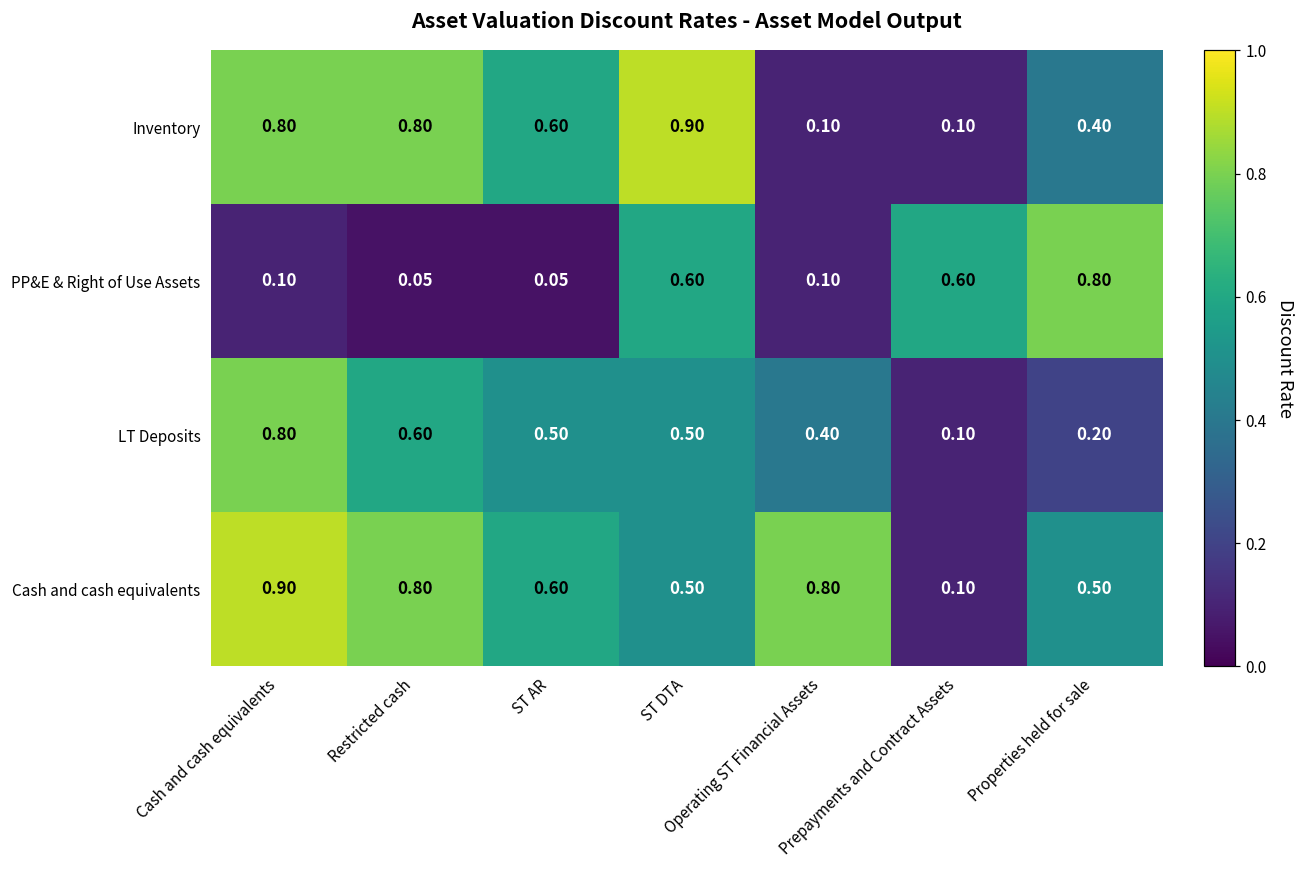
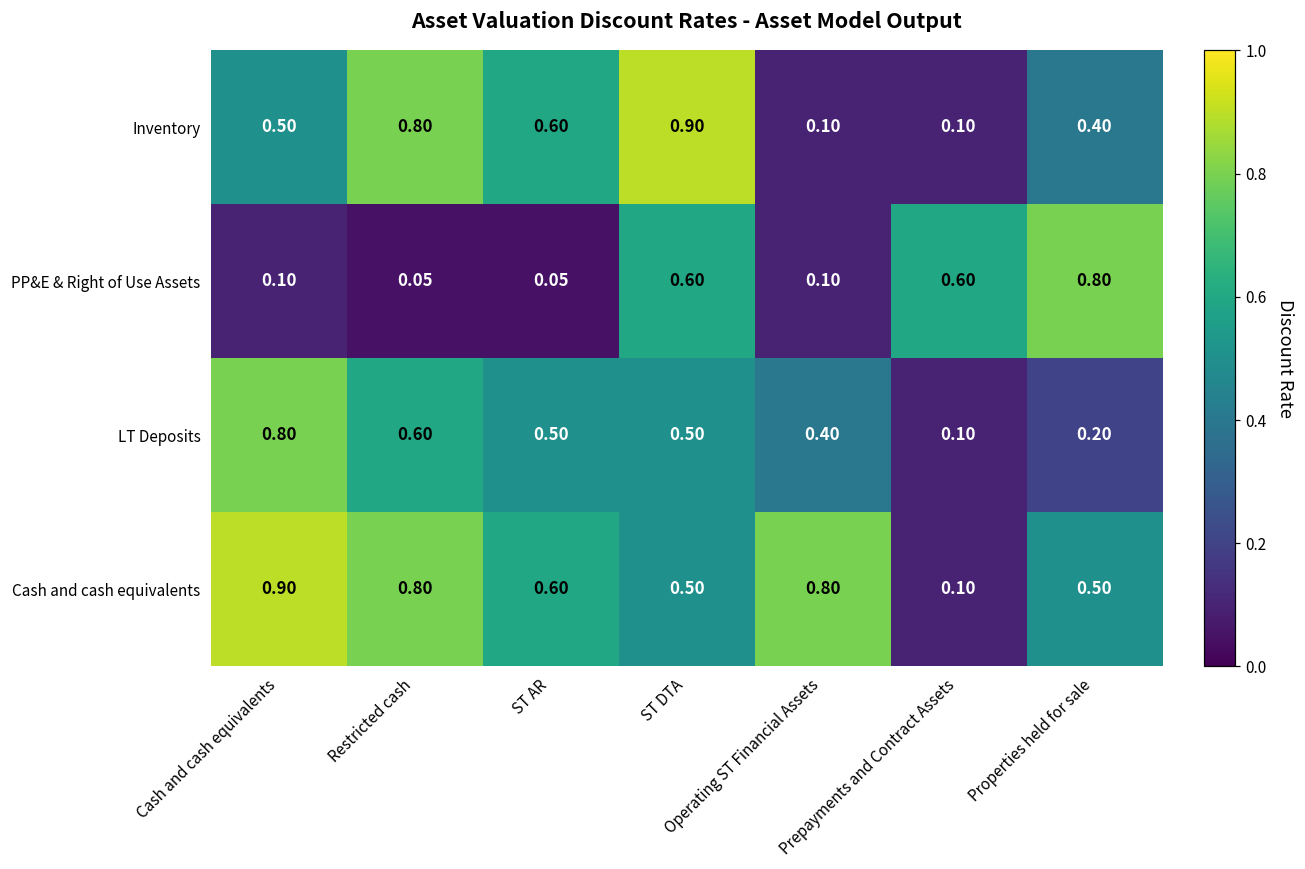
  {
    "Inventory": {
-     "Cash and cash equivalents": 0.80,
+     "Cash and cash equivalents": 0.50,
      "Restricted cash": 0.80,
      "ST AR": 0.60,
      "ST DTA": 0.90,
      "Operating ST Financial Assets": 0.10,
      "Prepayments and Contract Assets": 0.10,
      "Properties held for sale": 0.40
    },
    "PP&E & Right of Use Assets": {
      "Cash and cash equivalents": 0.10,
      "Restricted cash": 0.05,
      "ST AR": 0.05,
      "ST DTA": 0.60,
      "Operating ST Financial Assets": 0.10,
      "Prepayments and Contract Assets": 0.60,
      "Properties held for sale": 0.80
    },
    "LT Deposits": {
      "Cash and cash equivalents": 0.80,
      "Restricted cash": 0.60,
      "ST AR": 0.50,
      "ST DTA": 0.50,
      "Operating ST Financial Assets": 0.40,
      "Prepayments and Contract Assets": 0.10,
      "Properties held for sale": 0.20
    },
    "Cash and cash equivalents": {
      "Cash and cash equivalents": 0.90,
      "Restricted cash": 0.80,
      "ST AR": 0.60,
      "ST DTA": 0.50,
      "Operating ST Financial Assets": 0.80,
      "Prepayments and Contract Assets": 0.10,
      "Properties held for sale": 0.50
    }
  }
